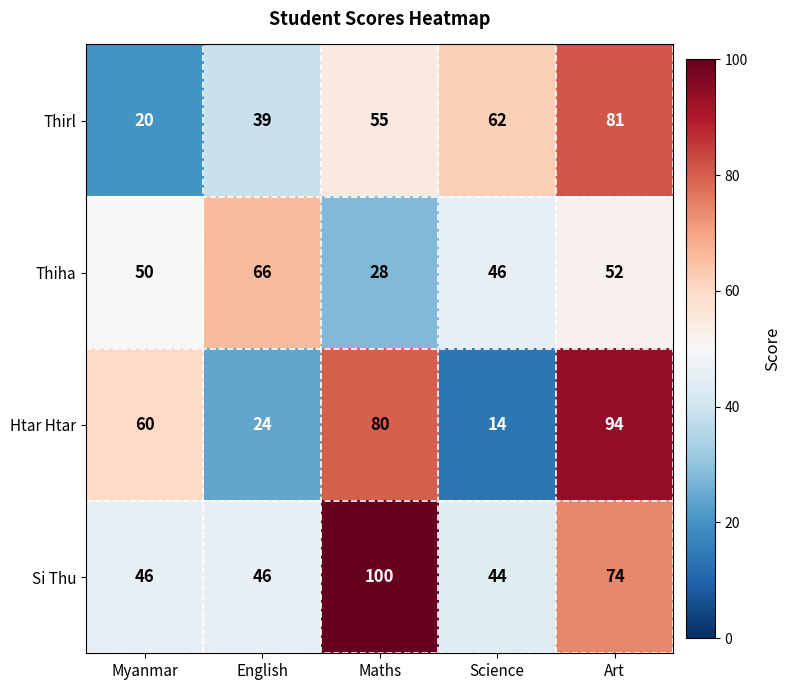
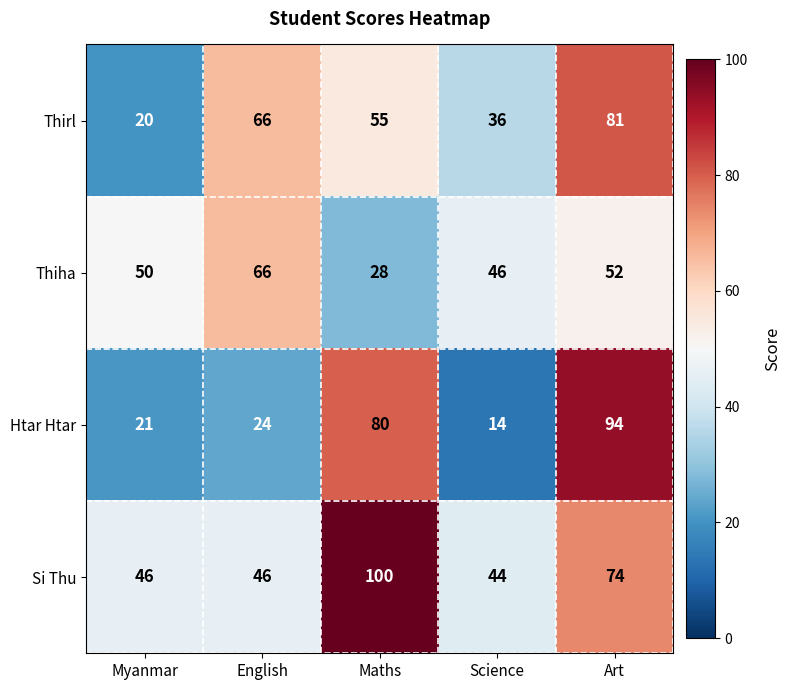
  {
    "Thirl": {
      "Myanmar": 20,
-     "English": 39,
+     "English": 66,
      "Maths": 55,
-     "Science": 62,
+     "Science": 36,
      "Art": 81
    },
    "Thiha": {
      "Myanmar": 50,
      "English": 66,
      "Maths": 28,
      "Science": 46,
      "Art": 52
    },
    "Htar Htar": {
-     "Myanmar": 60,
+     "Myanmar": 21,
      "English": 24,
      "Maths": 80,
      "Science": 14,
      "Art": 94
    },
    "Si Thu": {
      "Myanmar": 46,
      "English": 46,
      "Maths": 100,
      "Science": 44,
      "Art": 74
    }
  }
